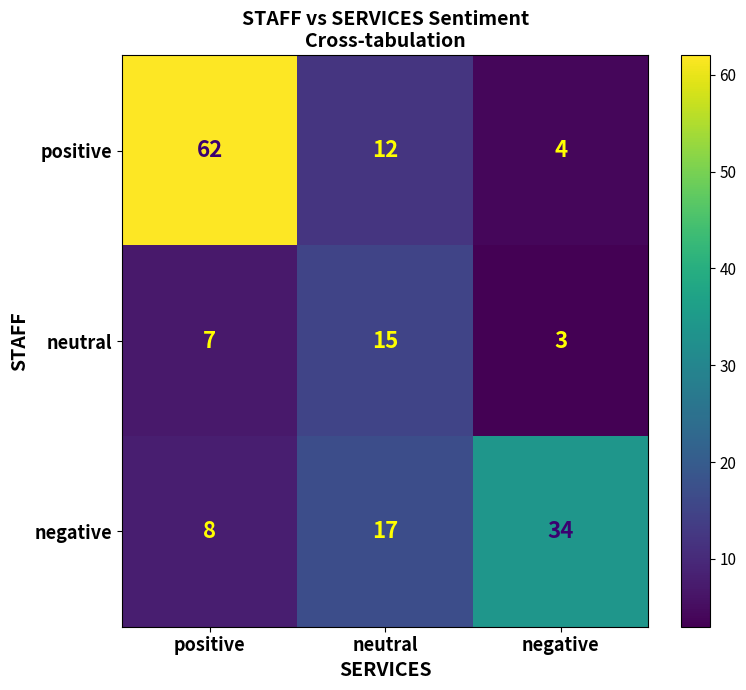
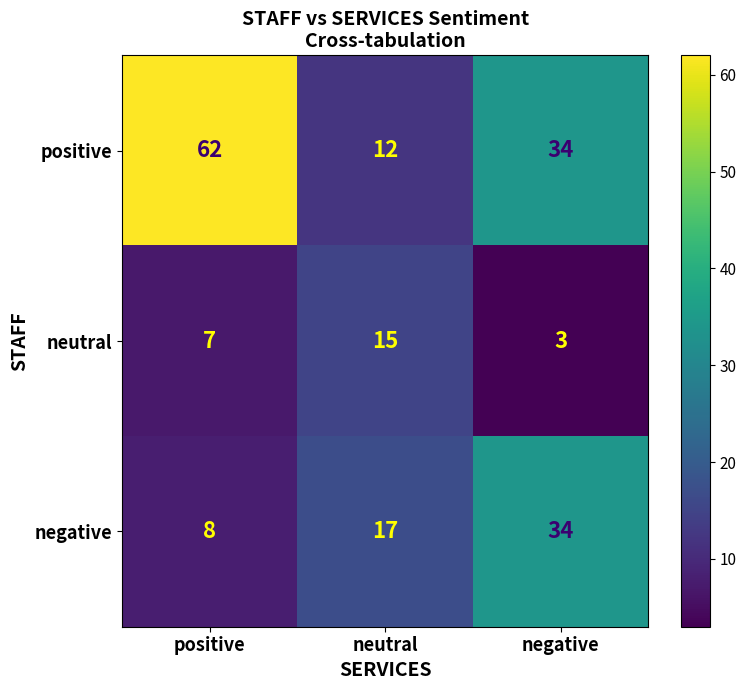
  {
    "positive": {
      "positive": 62,
      "neutral": 12,
-     "negative": 4
+     "negative": 34
    },
    "neutral": {
      "positive": 7,
      "neutral": 15,
      "negative": 3
    },
    "negative": {
      "positive": 8,
      "neutral": 17,
      "negative": 34
    }
  }
